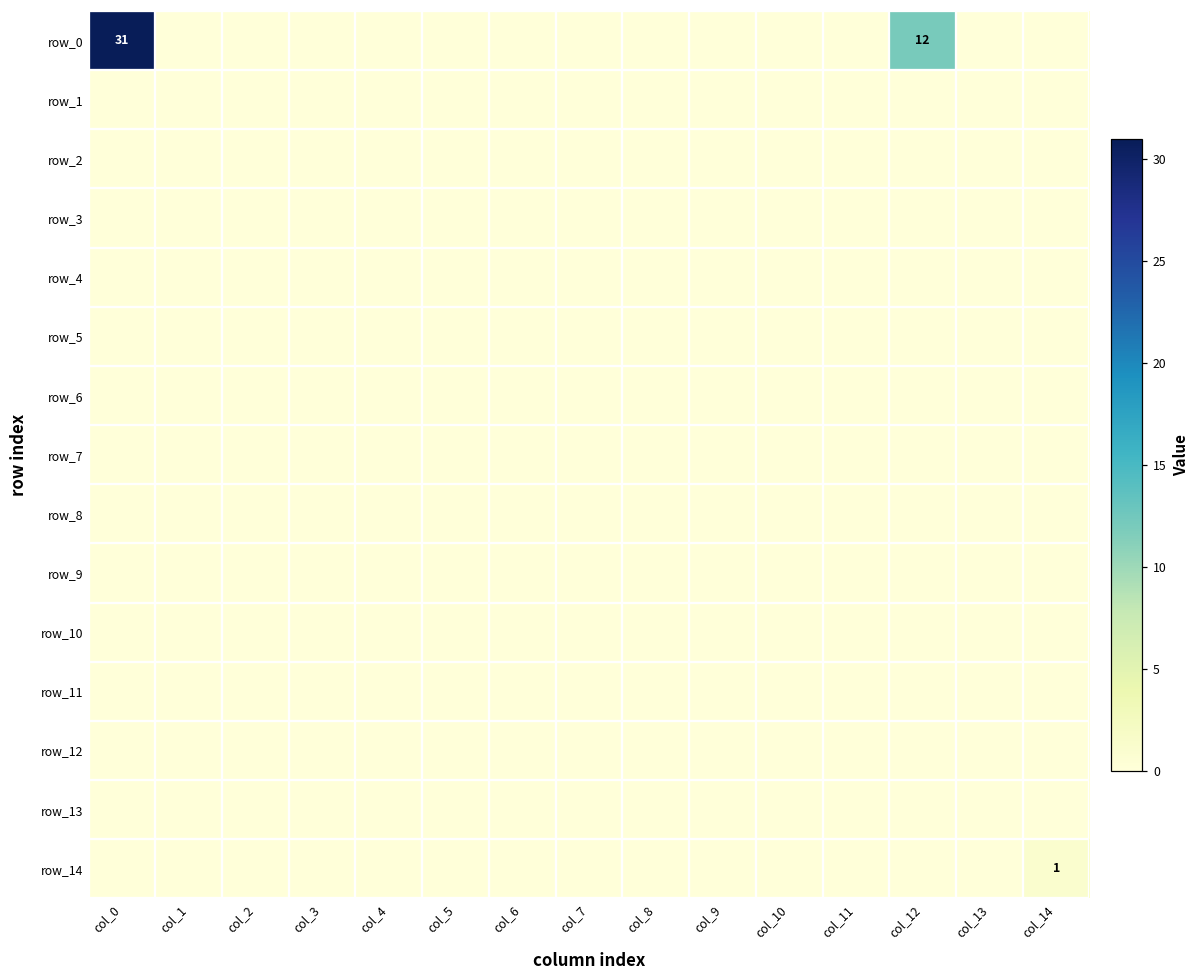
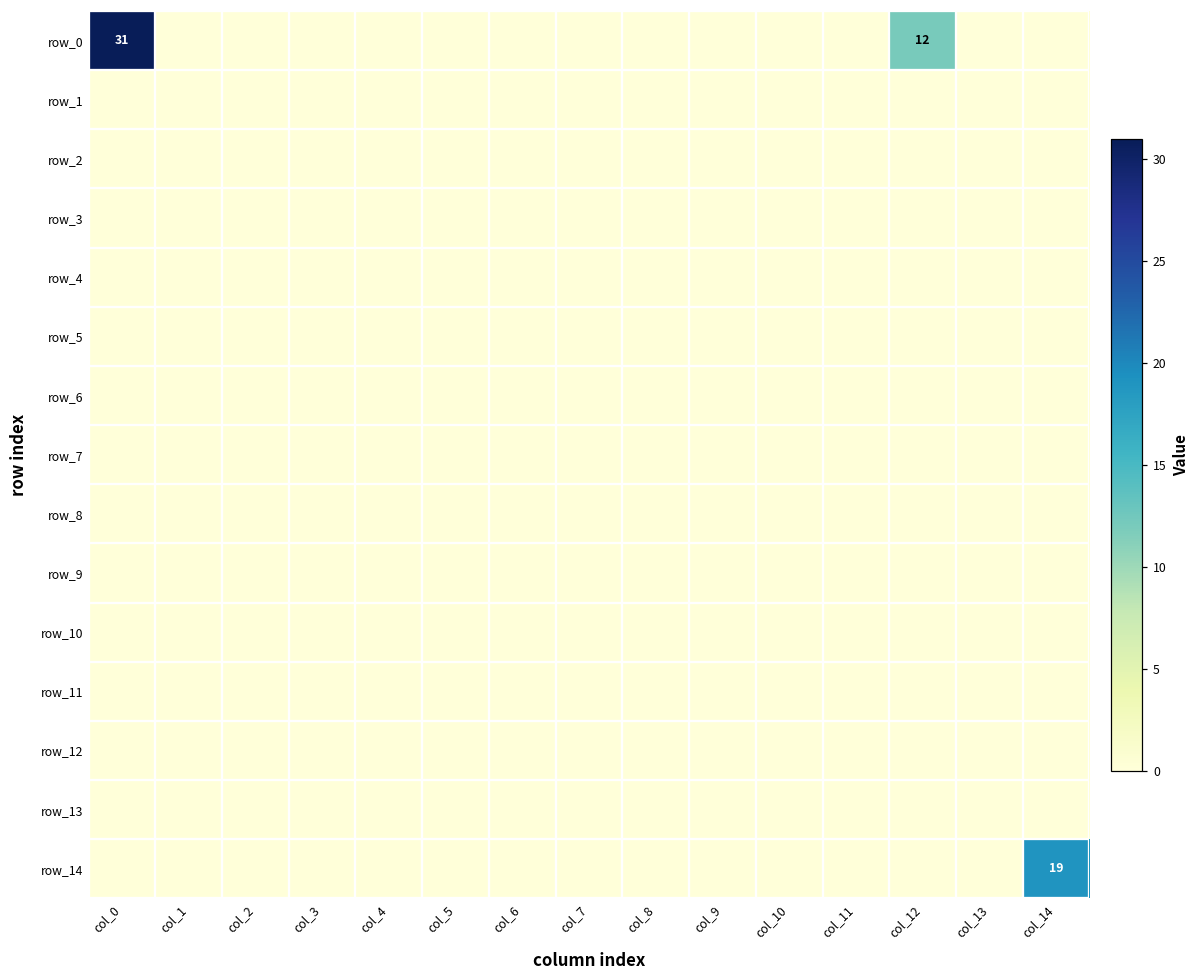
  {
    "row_0": {
      "col_0": 31,
      "col_12": 12
    },
    "row_14": {
-     "col_14": 1
+     "col_14": 19
    }
  }
